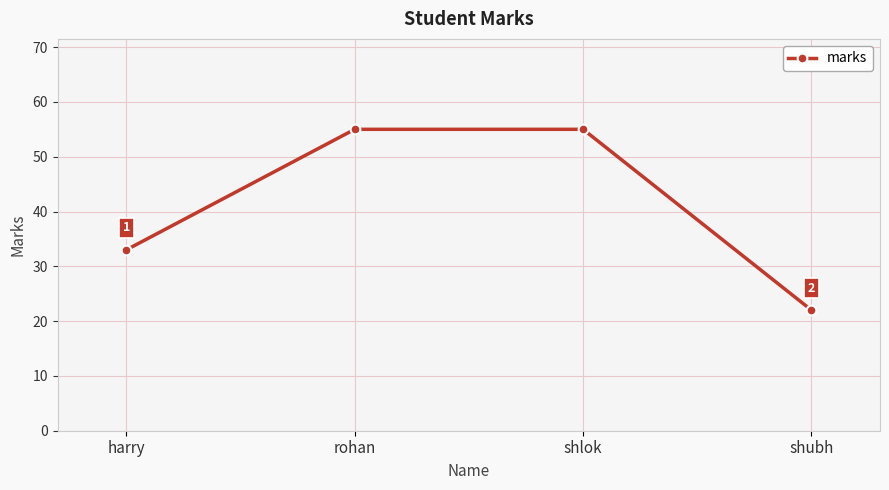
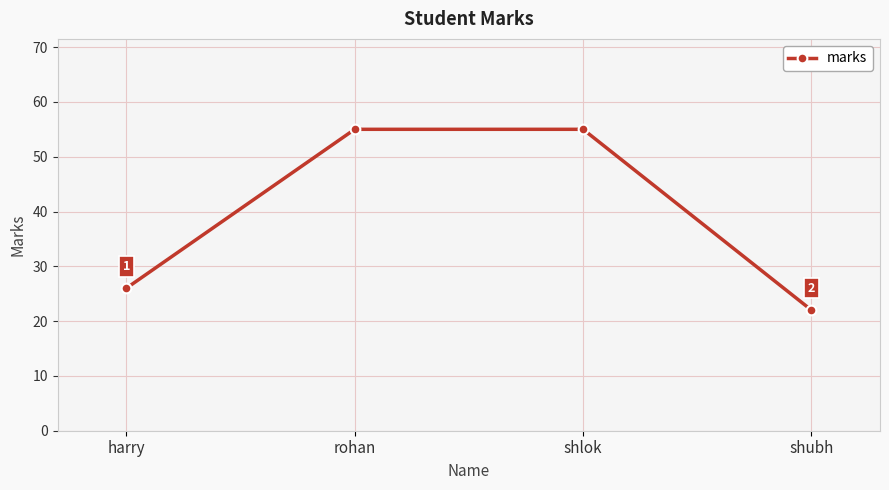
  {
-   "harry": 33,
+   "harry": 26,
    "rohan": 55,
    "shlok": 55
  }
